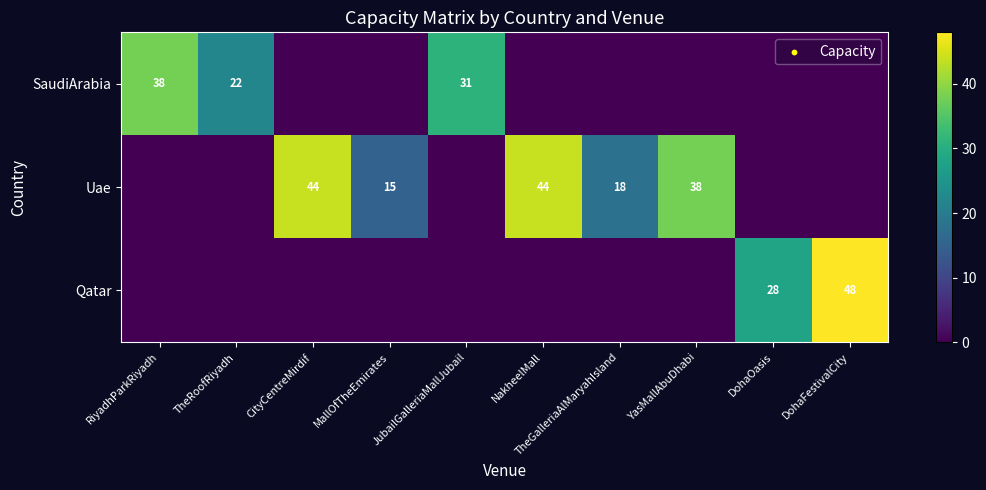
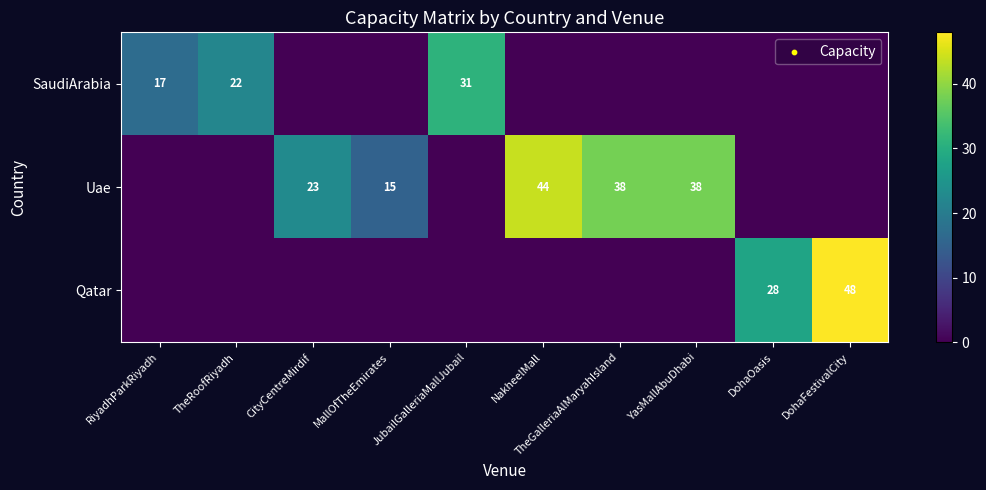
  {
    "SaudiArabia": {
-     "RiyadhParkRiyadh": 38,
+     "RiyadhParkRiyadh": 17,
      "TheRoofRiyadh": 22,
      "JubailGalleriaMallJubail": 31
    },
    "Uae": {
-     "CityCentreMirdif": 44,
+     "CityCentreMirdif": 23,
      "MallOfTheEmirates": 15,
      "NakheelMall": 44,
-     "TheGalleriaAlMaryahIsland": 18,
+     "TheGalleriaAlMaryahIsland": 38,
      "YasMallAbuDhabi": 38
    },
    "Qatar": {
      "DohaOasis": 28,
      "DohaFestivalCity": 48
    }
  }
